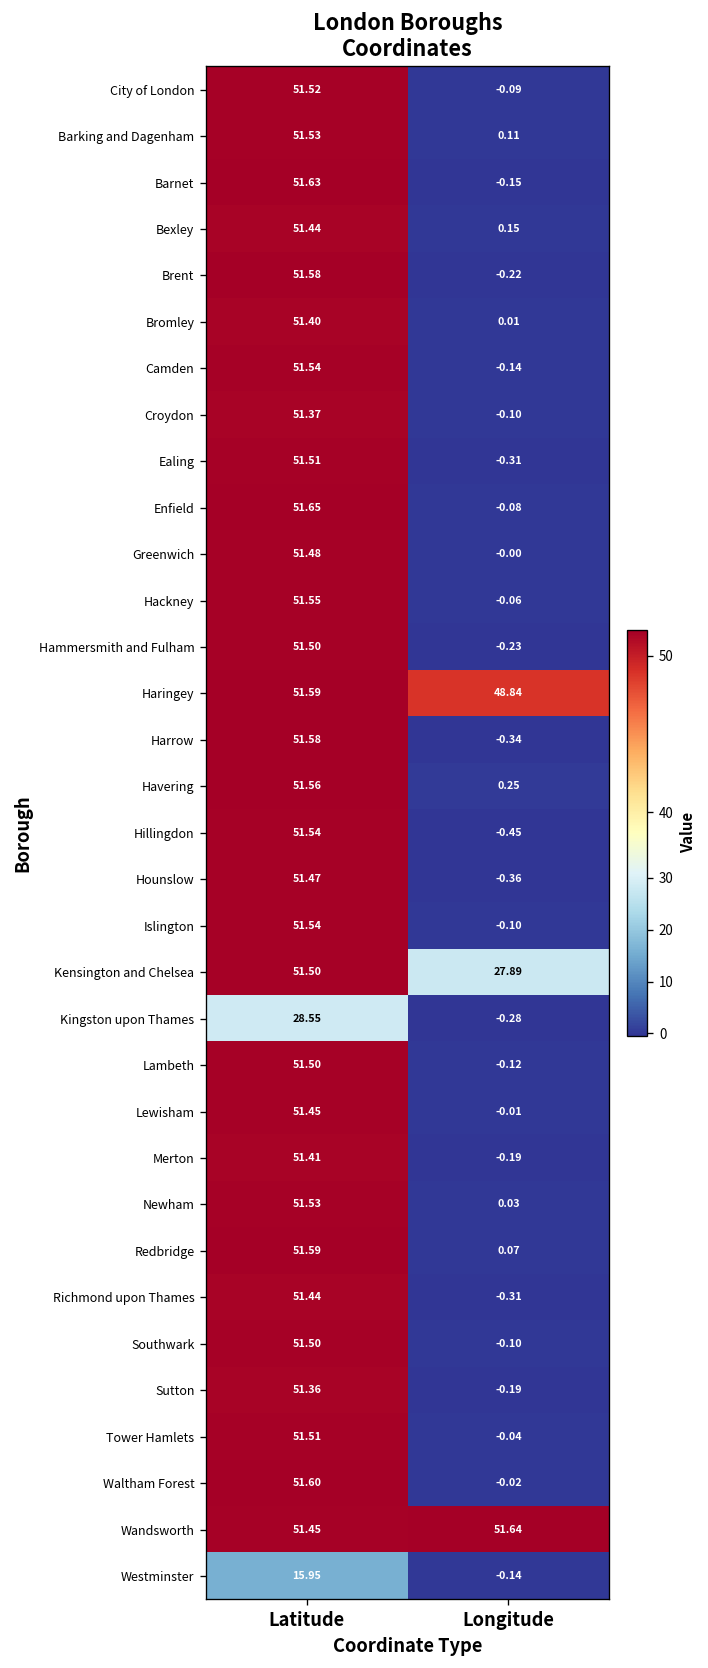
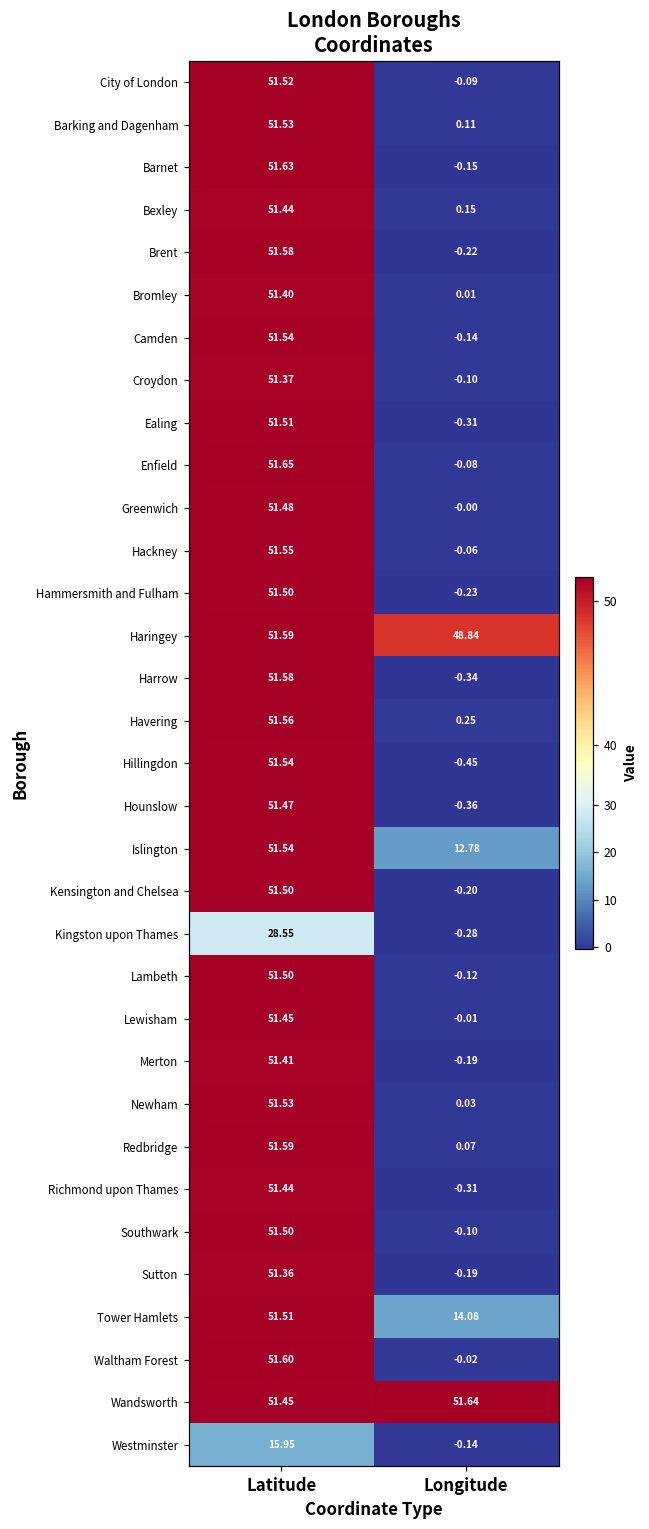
  {
    "City of London": {
      "Latitude": 51.52,
      "Longitude": -0.09
    },
    "Barking and Dagenham": {
      "Latitude": 51.53,
      "Longitude": 0.11
    },
    "Barnet": {
      "Latitude": 51.63,
      "Longitude": -0.15
    },
    "Bexley": {
      "Latitude": 51.44,
      "Longitude": 0.15
    },
    "Brent": {
      "Latitude": 51.58,
      "Longitude": -0.22
    },
    "Bromley": {
      "Latitude": 51.40,
      "Longitude": 0.01
    },
    "Camden": {
      "Latitude": 51.54,
      "Longitude": -0.14
    },
    "Croydon": {
      "Latitude": 51.37,
      "Longitude": -0.10
    },
    "Ealing": {
      "Latitude": 51.51,
      "Longitude": -0.31
    },
    "Enfield": {
      "Latitude": 51.65,
      "Longitude": -0.08
    },
    "Greenwich": {
      "Latitude": 51.48,
      "Longitude": -0.00
    },
    "Hackney": {
      "Latitude": 51.55,
      "Longitude": -0.06
    },
    "Hammersmith and Fulham": {
      "Latitude": 51.50,
      "Longitude": -0.23
    },
    "Haringey": {
      "Latitude": 51.59,
      "Longitude": 48.84
    },
    "Harrow": {
      "Latitude": 51.58,
      "Longitude": -0.34
    },
    "Havering": {
      "Latitude": 51.56,
      "Longitude": 0.25
    },
    "Hillingdon": {
      "Latitude": 51.54,
      "Longitude": -0.45
    },
    "Hounslow": {
      "Latitude": 51.47,
      "Longitude": -0.36
    },
    "Islington": {
      "Latitude": 51.54,
-     "Longitude": -0.10
+     "Longitude": 12.78
    },
    "Kensington and Chelsea": {
      "Latitude": 51.50,
-     "Longitude": 27.89
+     "Longitude": -0.20
    },
    "Kingston upon Thames": {
      "Latitude": 28.55,
      "Longitude": -0.28
    },
    "Lambeth": {
      "Latitude": 51.50,
      "Longitude": -0.12
    },
    "Lewisham": {
      "Latitude": 51.45,
      "Longitude": -0.01
    },
    "Merton": {
      "Latitude": 51.41,
      "Longitude": -0.19
    },
    "Newham": {
      "Latitude": 51.53,
      "Longitude": 0.03
    },
    "Redbridge": {
      "Latitude": 51.59,
      "Longitude": 0.07
    },
    "Richmond upon Thames": {
      "Latitude": 51.44,
      "Longitude": -0.31
    },
    "Southwark": {
      "Latitude": 51.50,
      "Longitude": -0.10
    },
    "Sutton": {
      "Latitude": 51.36,
      "Longitude": -0.19
    },
    "Tower Hamlets": {
      "Latitude": 51.51,
-     "Longitude": -0.04
+     "Longitude": 14.08
    },
    "Waltham Forest": {
      "Latitude": 51.60,
      "Longitude": -0.02
    },
    "Wandsworth": {
      "Latitude": 51.45,
      "Longitude": 51.64
    },
    "Westminster": {
      "Latitude": 15.95,
      "Longitude": -0.14
    }
  }
